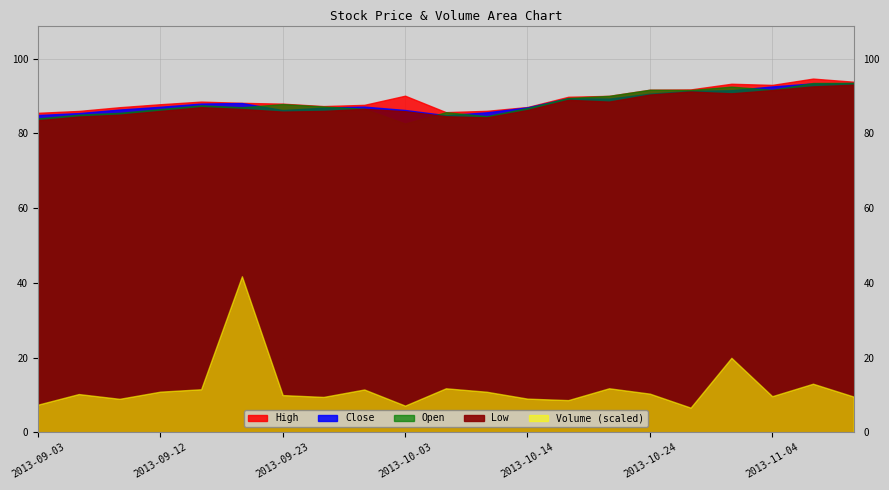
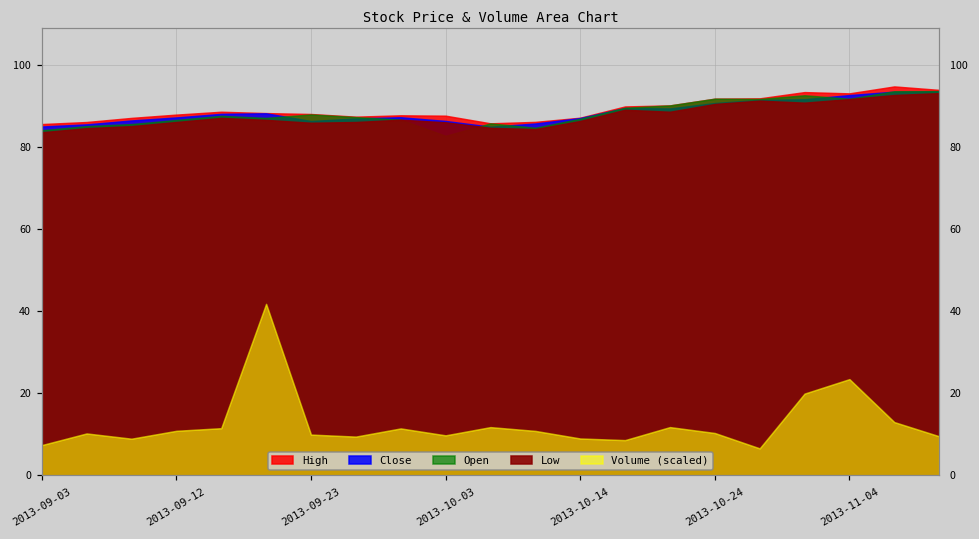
  {
    "High": {
      "2013-09-12": 88,
-     "2013-10-03": 90
+     "2013-10-03": 88
    },
    "Open": {
      "2013-10-03": 83
    },
    "Volume (scaled)": {
      "2013-09-03": 7,
      "2013-09-12": 11,
      "2013-09-23": 10,
-     "2013-10-03": 7,
+     "2013-10-03": 10,
      "2013-10-14": 9,
      "2013-10-24": 10,
-     "2013-11-04": 10
+     "2013-11-04": 23
    }
  }
